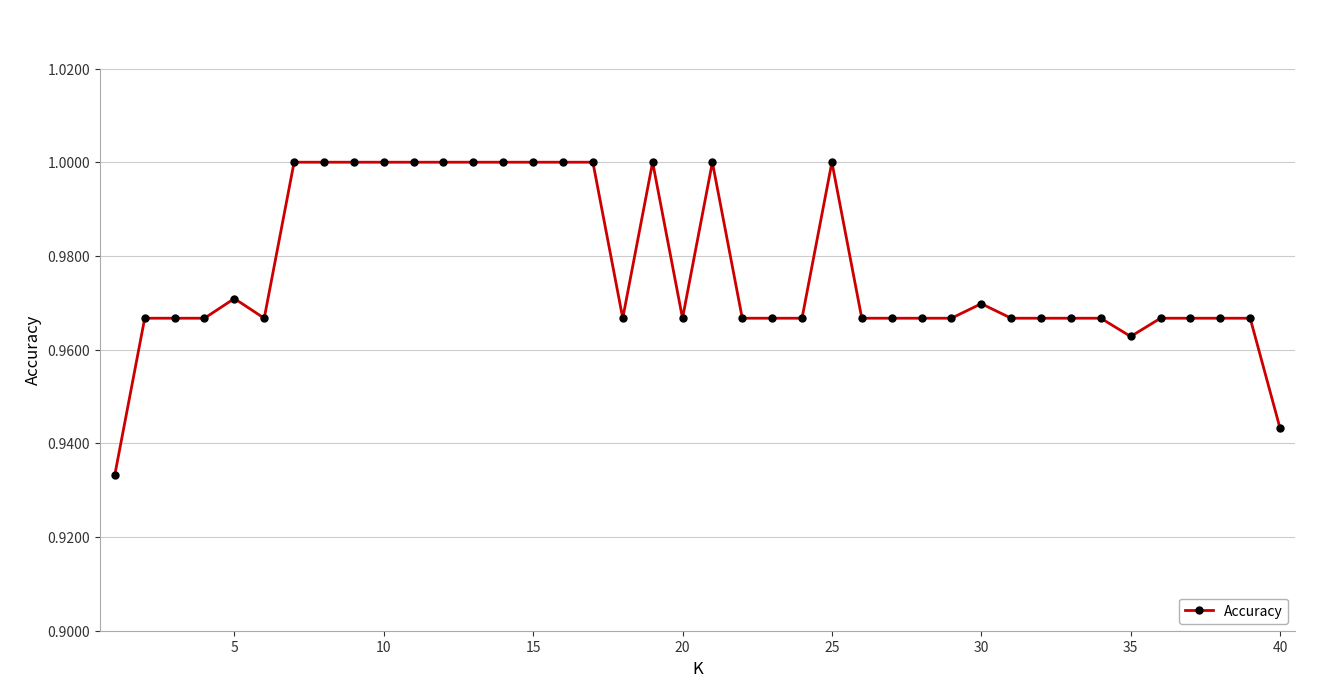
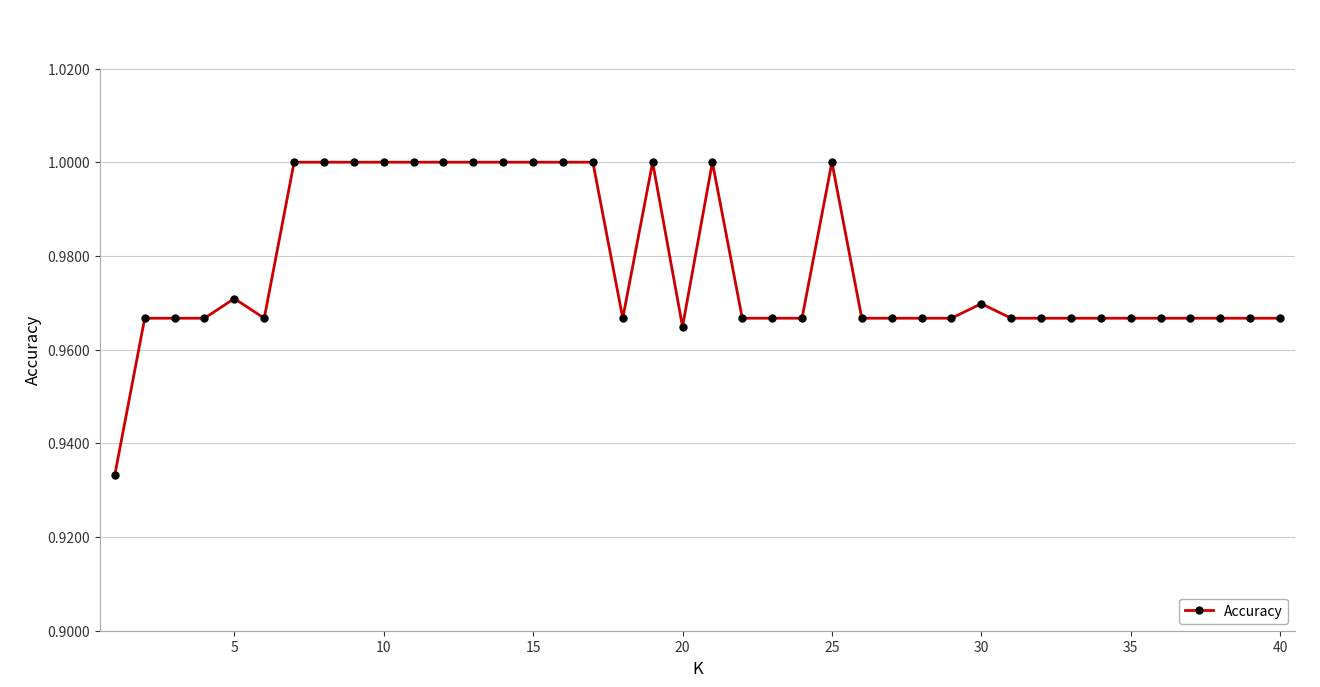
  {
    "5": 0.971,
    "10": 1.000,
    "15": 1.000,
-   "20": 0.967,
+   "20": 0.965,
    "25": 1.000,
    "30": 0.970,
-   "35": 0.963,
-   "40": 0.943
+   "35": 0.967,
+   "40": 0.967
  }
